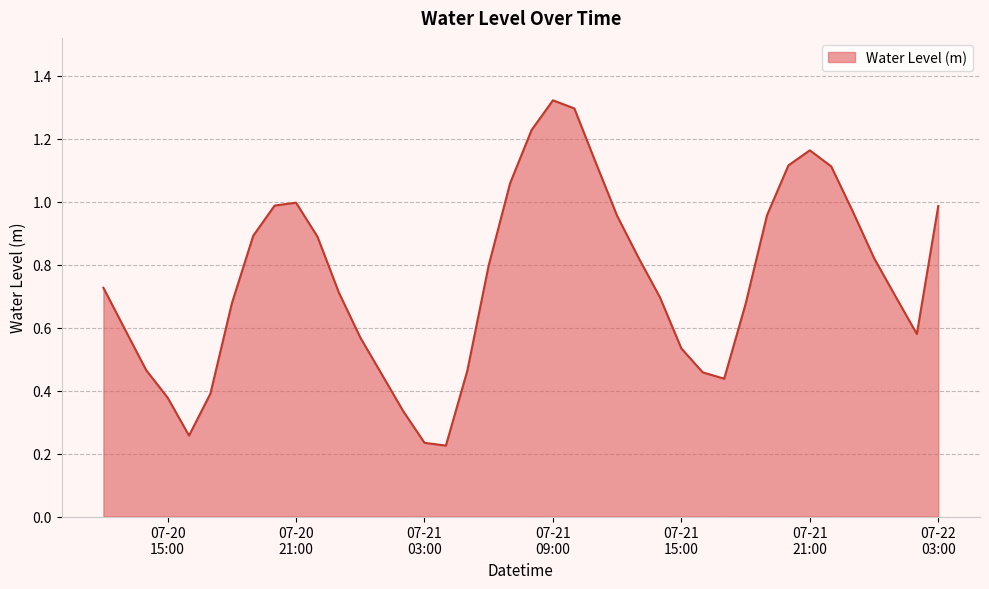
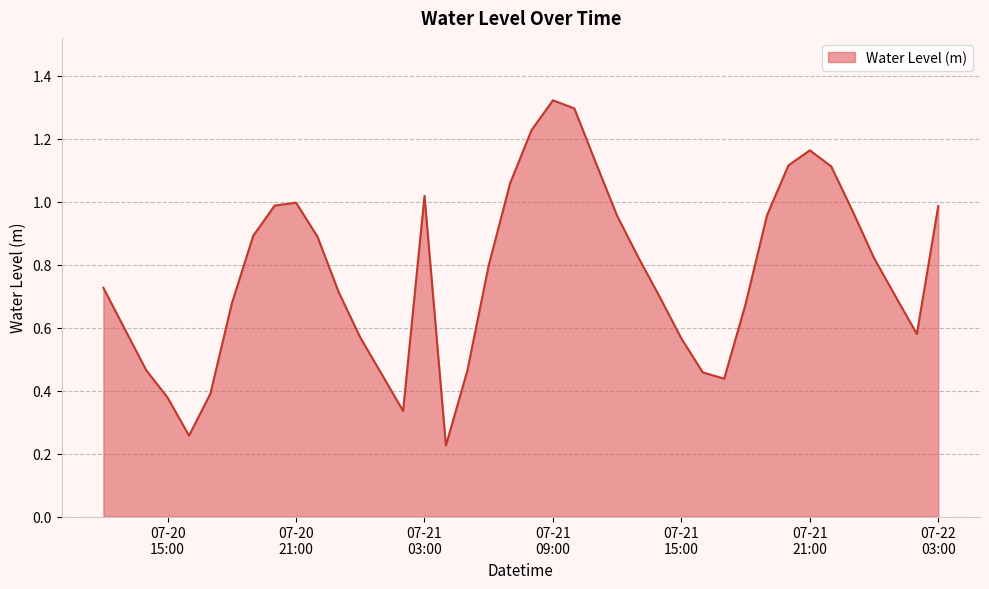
  {
    "07-20 15:00": 0.38,
    "07-20 21:00": 1.00,
-   "07-21 03:00": 0.23,
+   "07-21 03:00": 1.02,
    "07-21 09:00": 1.32,
-   "07-21 15:00": 0.53,
+   "07-21 15:00": 0.57,
    "07-21 21:00": 1.16,
    "07-22 03:00": 0.99
  }
